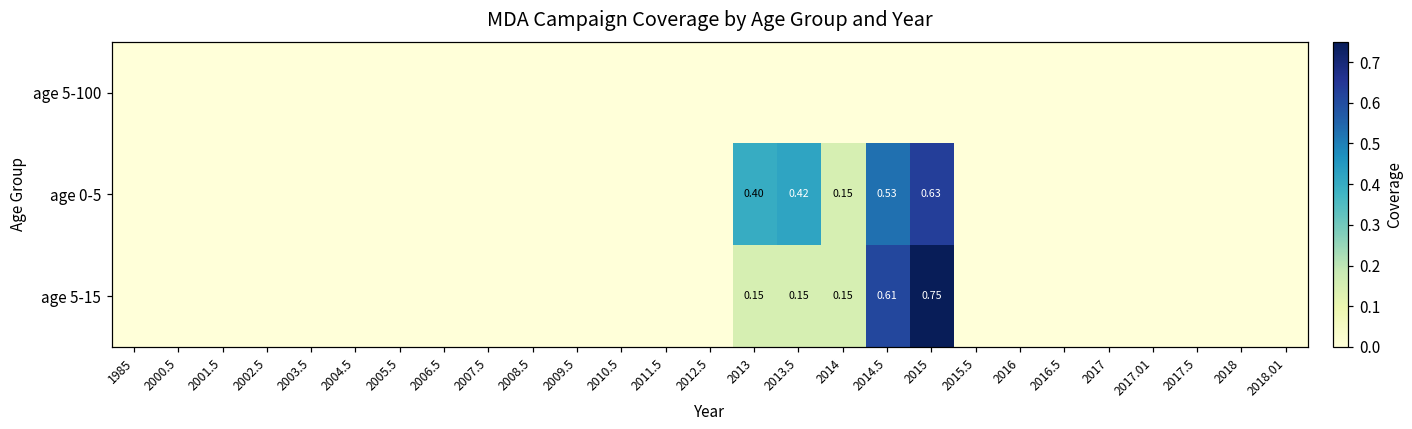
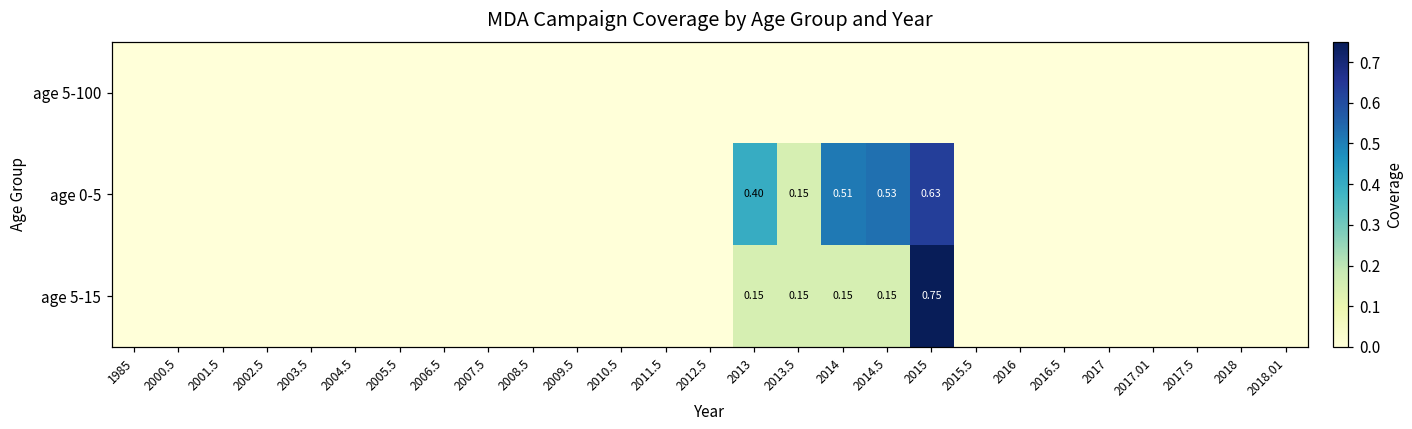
  {
    "age 0-5": {
      "2013": 0.40,
-     "2013.5": 0.42,
-     "2014": 0.15,
+     "2013.5": 0.15,
+     "2014": 0.51,
      "2014.5": 0.53,
      "2015": 0.63
    },
    "age 5-15": {
      "2013": 0.15,
      "2013.5": 0.15,
      "2014": 0.15,
-     "2014.5": 0.61,
+     "2014.5": 0.15,
      "2015": 0.75
    }
  }
